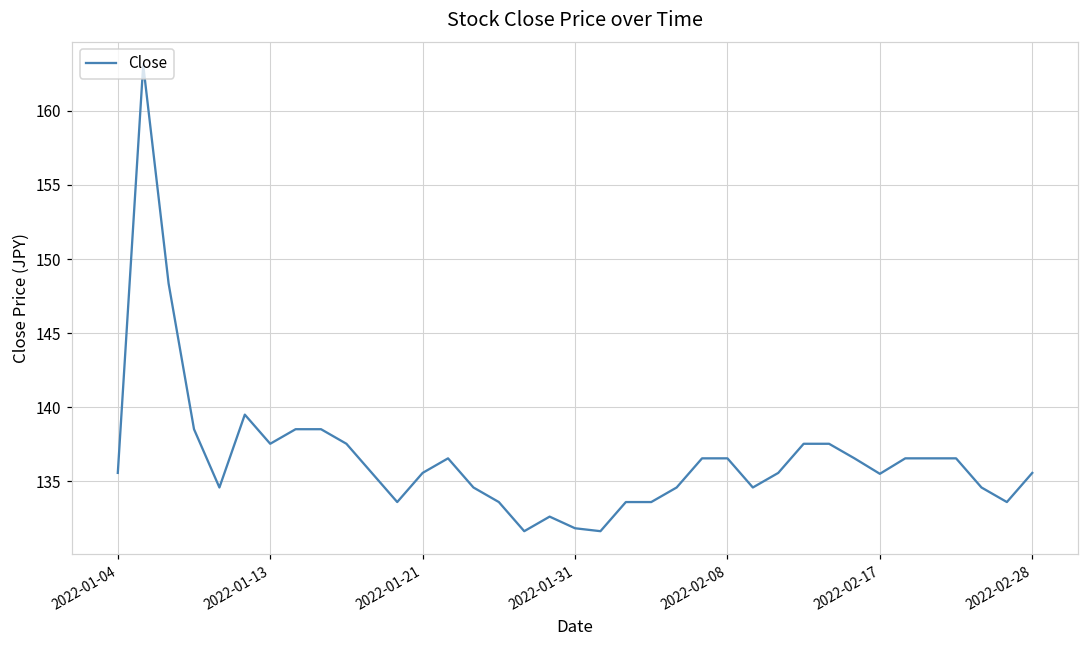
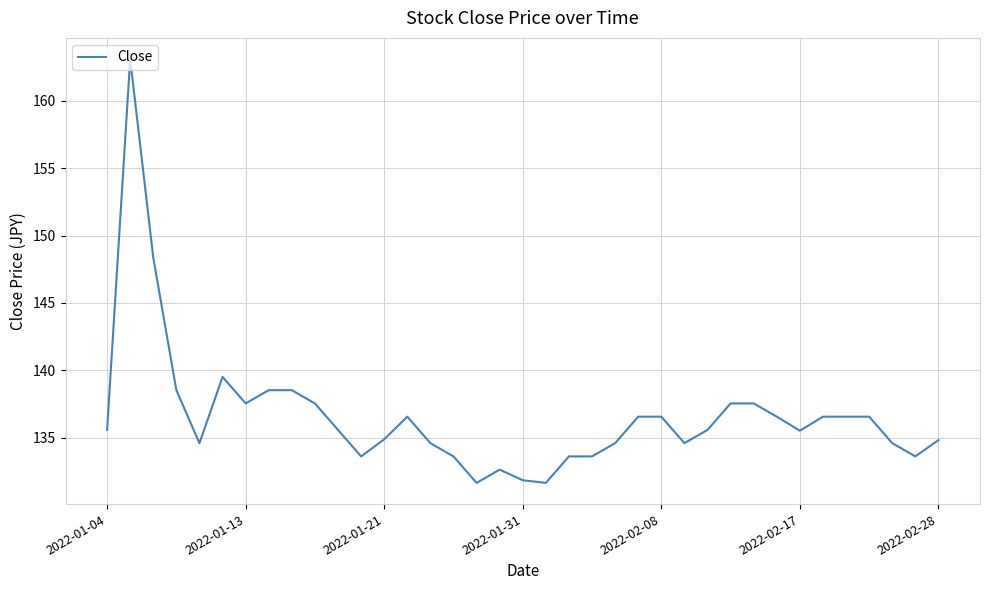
  {
    "2022-01-04": 135.6,
    "2022-01-13": 137.5,
-   "2022-01-21": 135.6,
+   "2022-01-21": 134.9,
    "2022-01-31": 131.8,
    "2022-02-08": 136.6,
    "2022-02-17": 135.5,
-   "2022-02-28": 135.6
+   "2022-02-28": 134.8
  }
